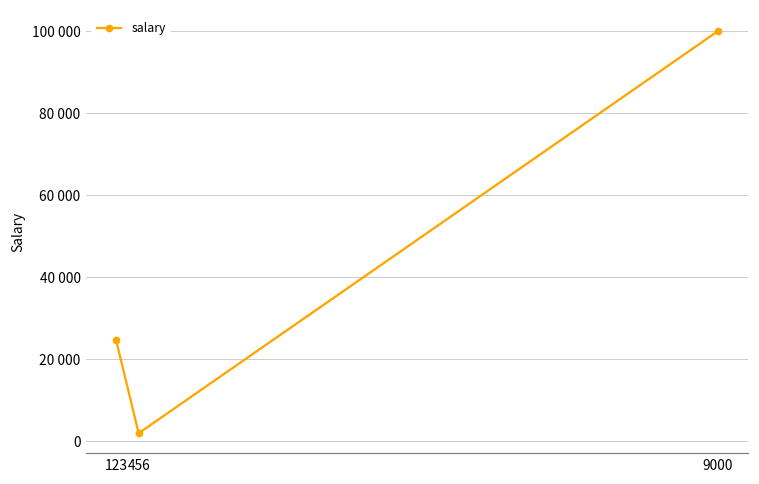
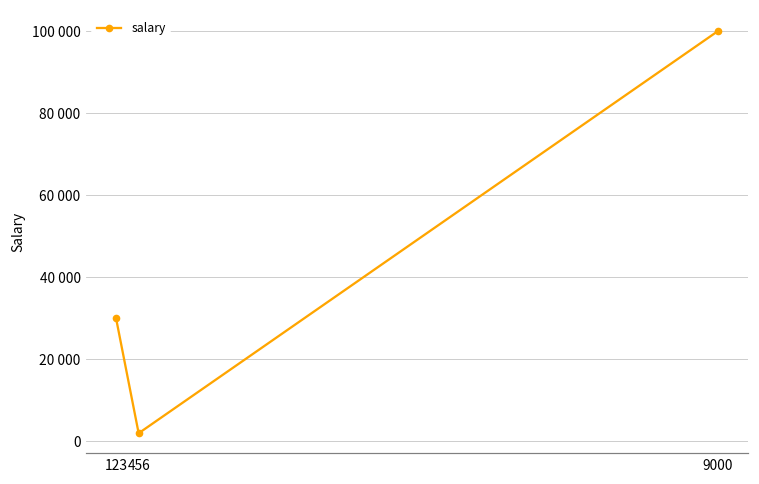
  {
-   "123": 25000,
+   "123": 30000,
    "456": 2000,
    "9000": 100000
  }
